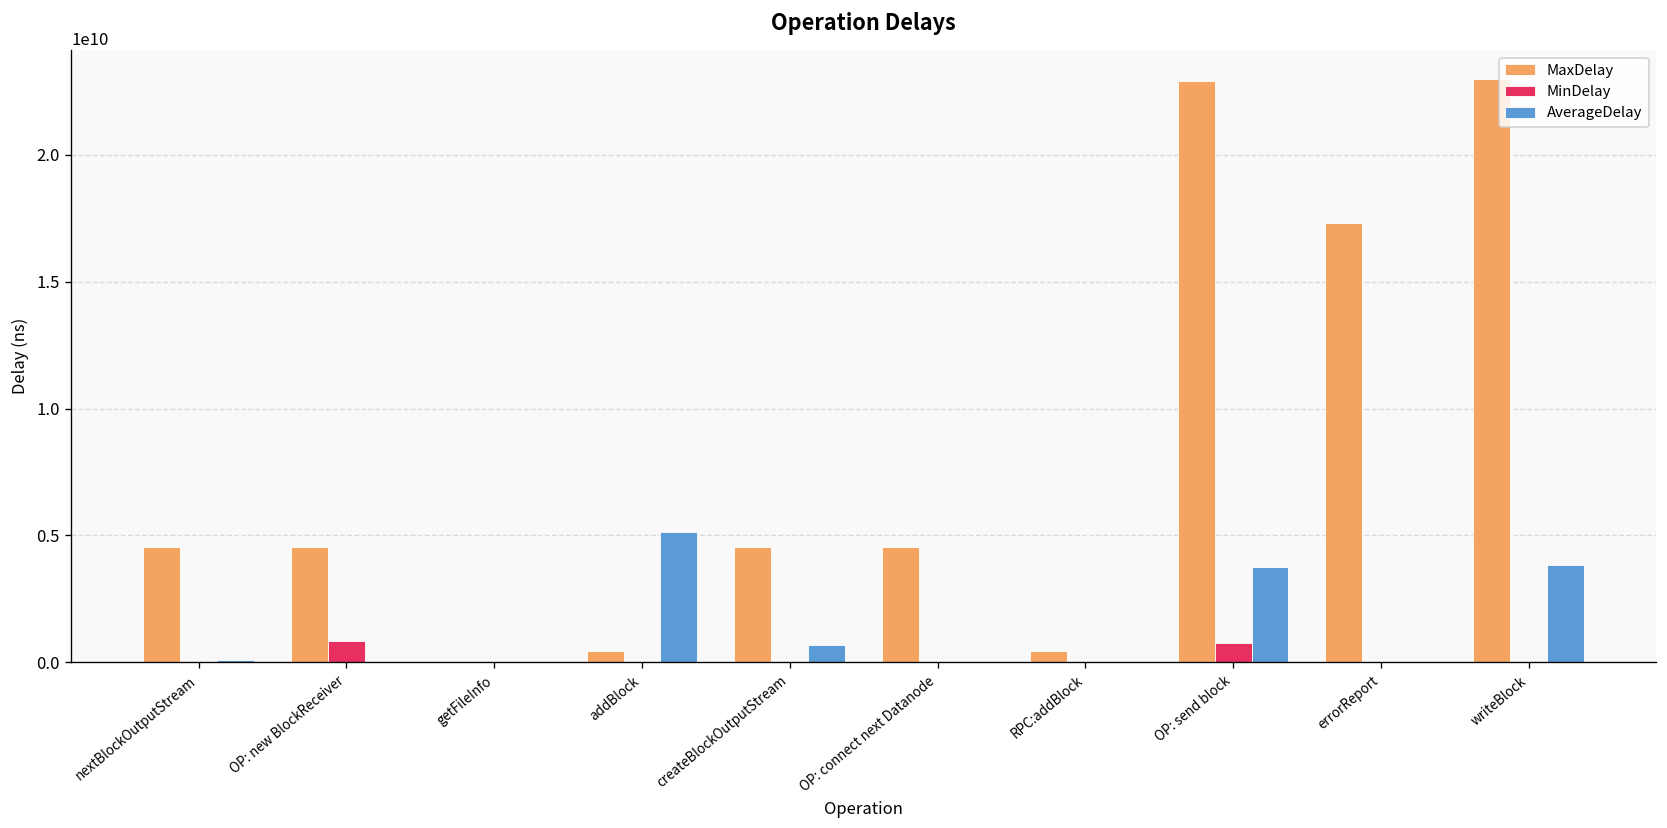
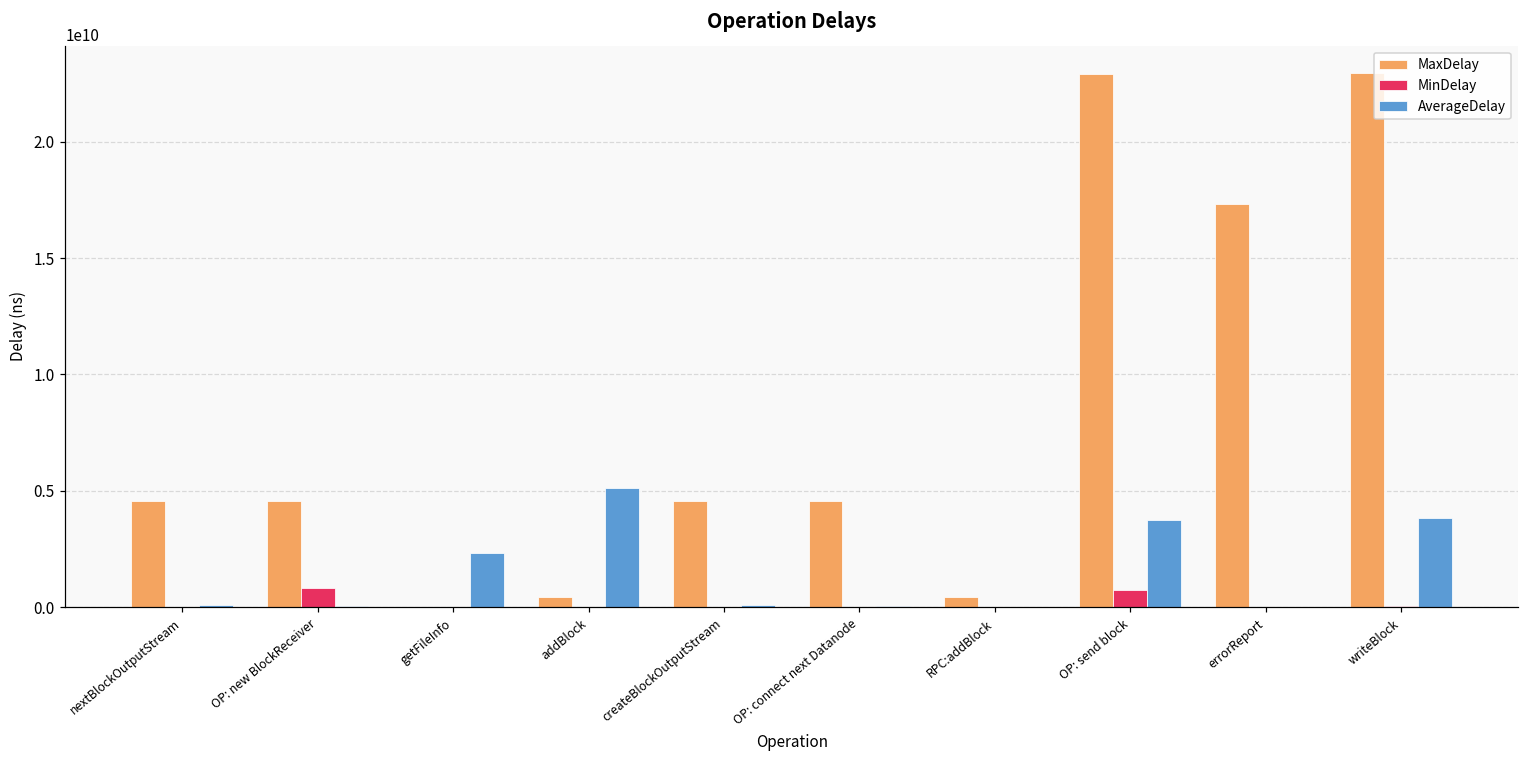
  {
    "MaxDelay": {
      "nextBlockOutputStream": 4600000000,
      "OP: new BlockReceiver": 4500000000,
      "addBlock": 400000000,
      "createBlockOutputStream": 4600000000,
      "OP: connect next Datanode": 4500000000,
      "RPC:addBlock": 400000000,
      "OP: send block": 22900000000,
      "errorReport": 17300000000,
      "writeBlock": 23000000000
    },
    "MinDelay": {
      "OP: new BlockReceiver": 800000000,
      "OP: send block": 800000000
    },
    "AverageDelay": {
-     "getFileInfo": 0,
+     "getFileInfo": 2300000000,
      "addBlock": 5100000000,
-     "createBlockOutputStream": 700000000,
+     "createBlockOutputStream": 100000000,
      "OP: send block": 3700000000,
      "writeBlock": 3800000000
    }
  }
